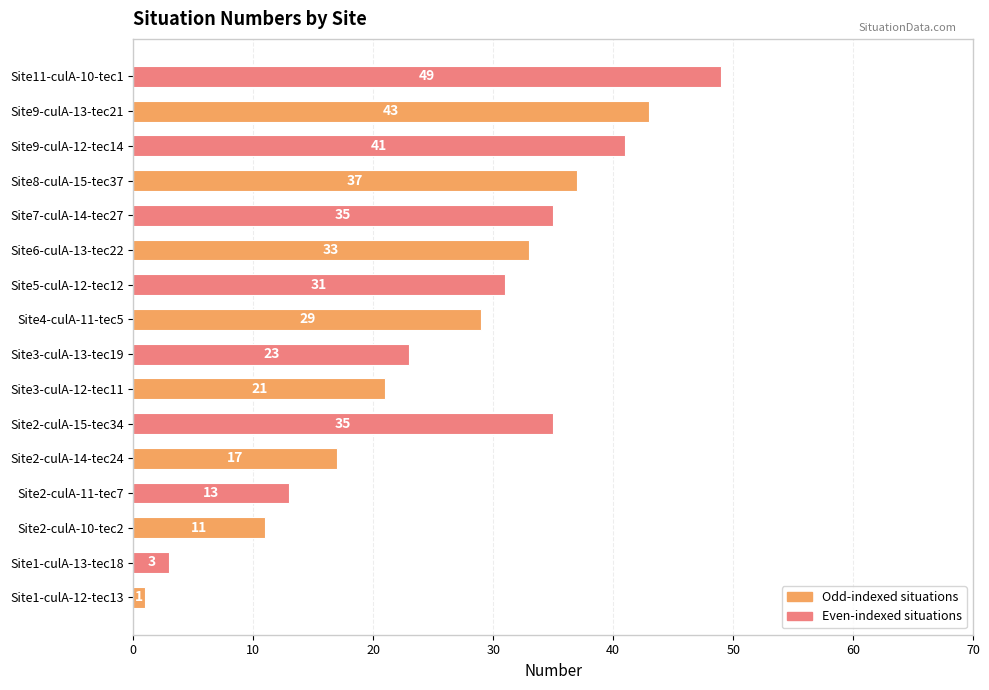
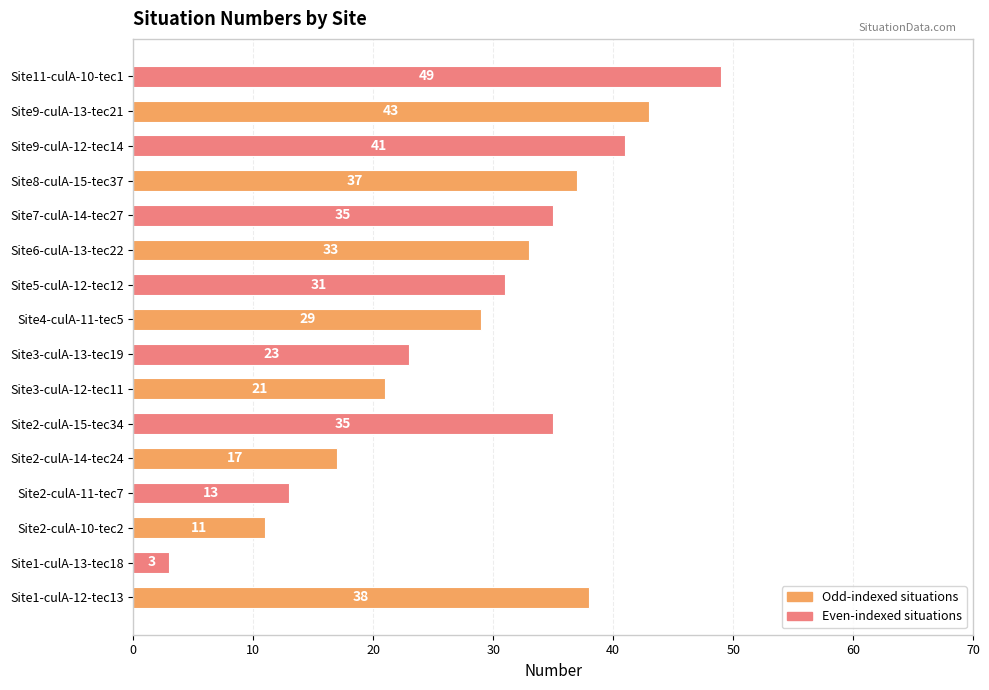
  {
    "Site11-culA-10-tec1": 49,
    "Site9-culA-13-tec21": 43,
    "Site9-culA-12-tec14": 41,
    "Site8-culA-15-tec37": 37,
    "Site7-culA-14-tec27": 35,
    "Site6-culA-13-tec22": 33,
    "Site5-culA-12-tec12": 31,
    "Site4-culA-11-tec5": 29,
    "Site3-culA-13-tec19": 23,
    "Site3-culA-12-tec11": 21,
    "Site2-culA-15-tec34": 35,
    "Site2-culA-14-tec24": 17,
    "Site2-culA-11-tec7": 13,
    "Site2-culA-10-tec2": 11,
    "Site1-culA-13-tec18": 3,
-   "Site1-culA-12-tec13": 1
+   "Site1-culA-12-tec13": 38
  }
